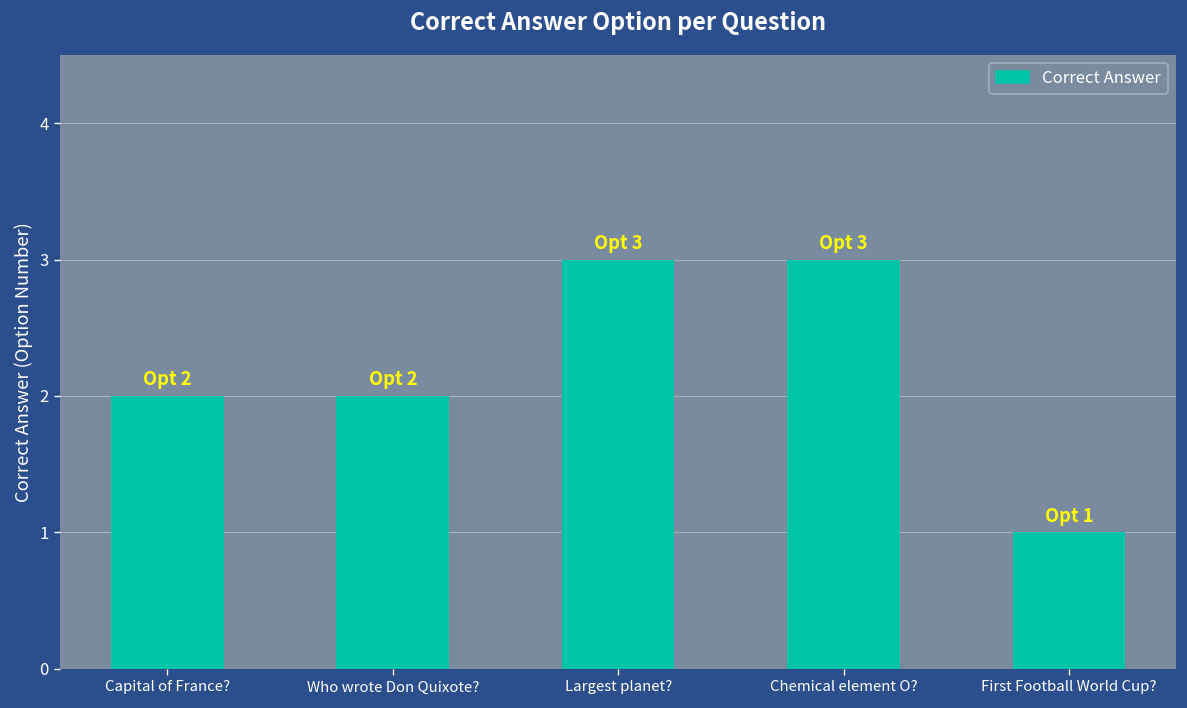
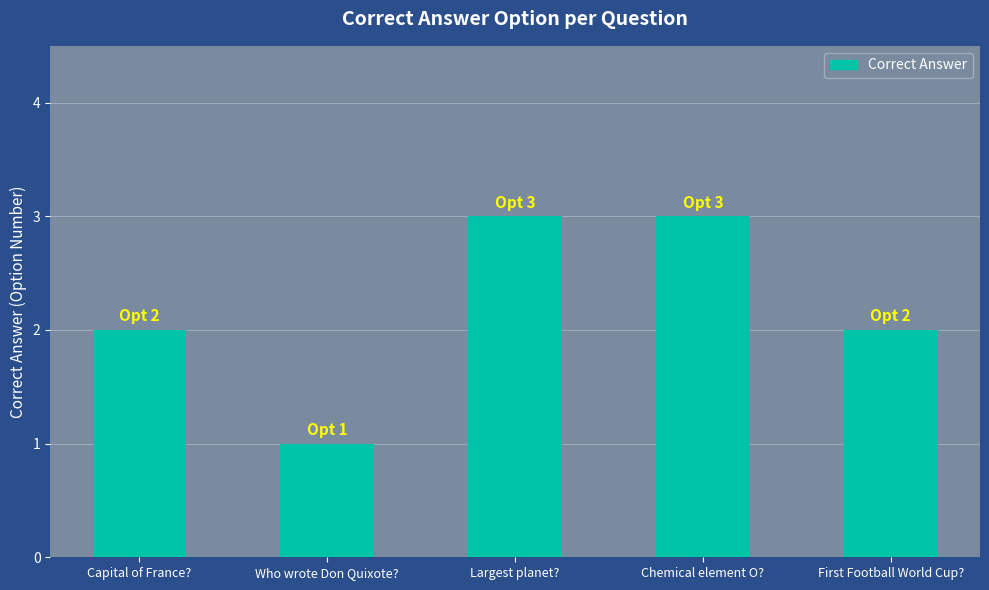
  {
    "Capital of France?": 2,
-   "Who wrote Don Quixote?": 2,
+   "Who wrote Don Quixote?": 1,
    "Largest planet?": 3,
    "Chemical element O?": 3,
-   "First Football World Cup?": 1
+   "First Football World Cup?": 2
  }
